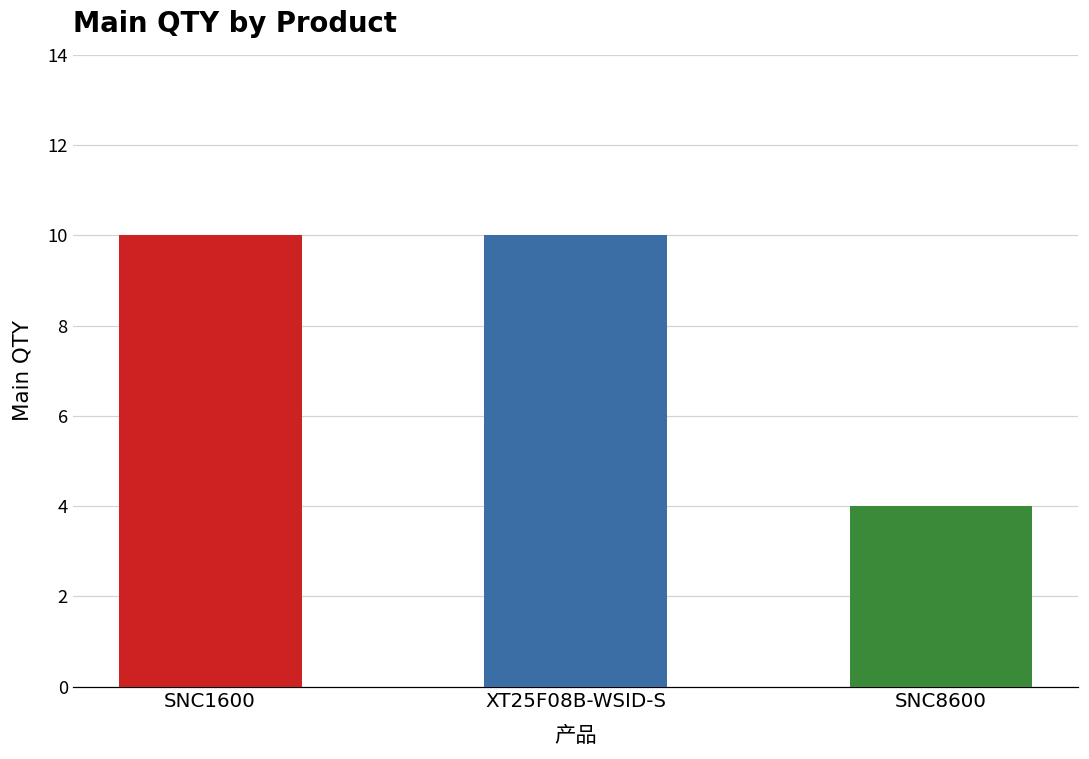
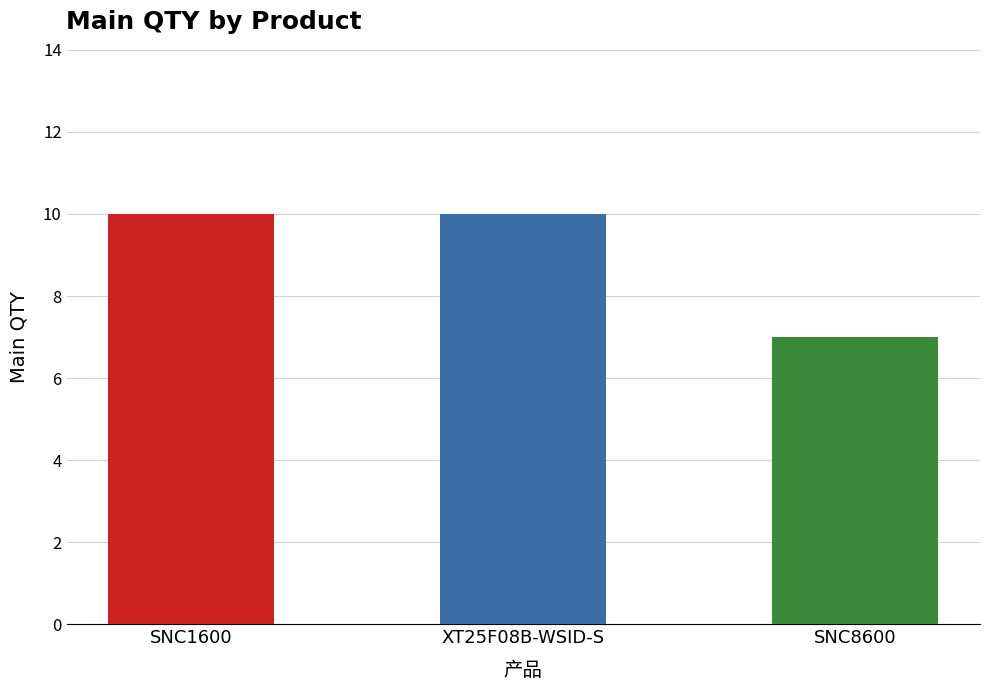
  {
    "SNC1600": 10,
    "XT25F08B-WSID-S": 10,
-   "SNC8600": 4
+   "SNC8600": 7
  }
